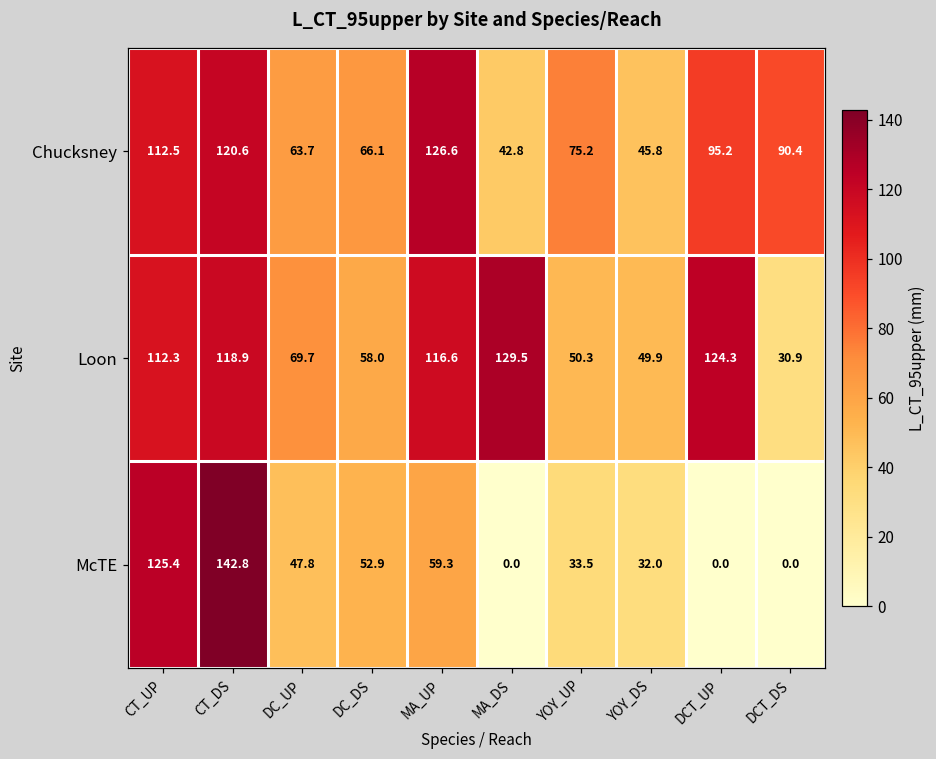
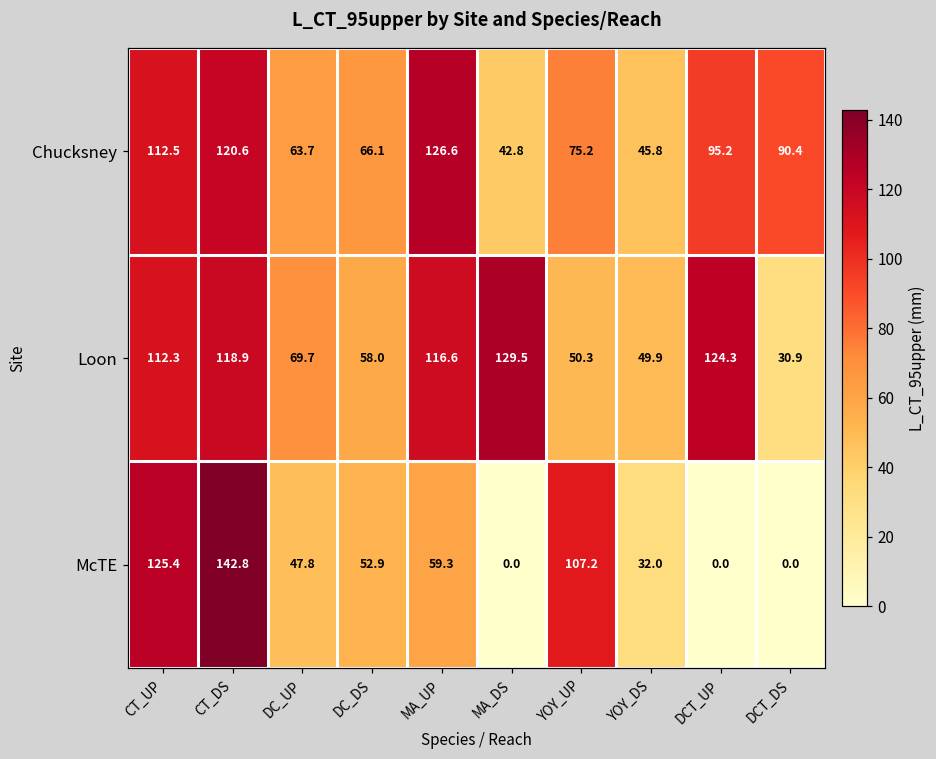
  {
    "Chucksney": {
      "CT_UP": 112.5,
      "CT_DS": 120.6,
      "DC_UP": 63.7,
      "DC_DS": 66.1,
      "MA_UP": 126.6,
      "MA_DS": 42.8,
      "YOY_UP": 75.2,
      "YOY_DS": 45.8,
      "DCT_UP": 95.2,
      "DCT_DS": 90.4
    },
    "Loon": {
      "CT_UP": 112.3,
      "CT_DS": 118.9,
      "DC_UP": 69.7,
      "DC_DS": 58.0,
      "MA_UP": 116.6,
      "MA_DS": 129.5,
      "YOY_UP": 50.3,
      "YOY_DS": 49.9,
      "DCT_UP": 124.3,
      "DCT_DS": 30.9
    },
    "McTE": {
      "CT_UP": 125.4,
      "CT_DS": 142.8,
      "DC_UP": 47.8,
      "DC_DS": 52.9,
      "MA_UP": 59.3,
      "MA_DS": 0.0,
-     "YOY_UP": 33.5,
+     "YOY_UP": 107.2,
      "YOY_DS": 32.0,
      "DCT_UP": 0.0,
      "DCT_DS": 0.0
    }
  }
